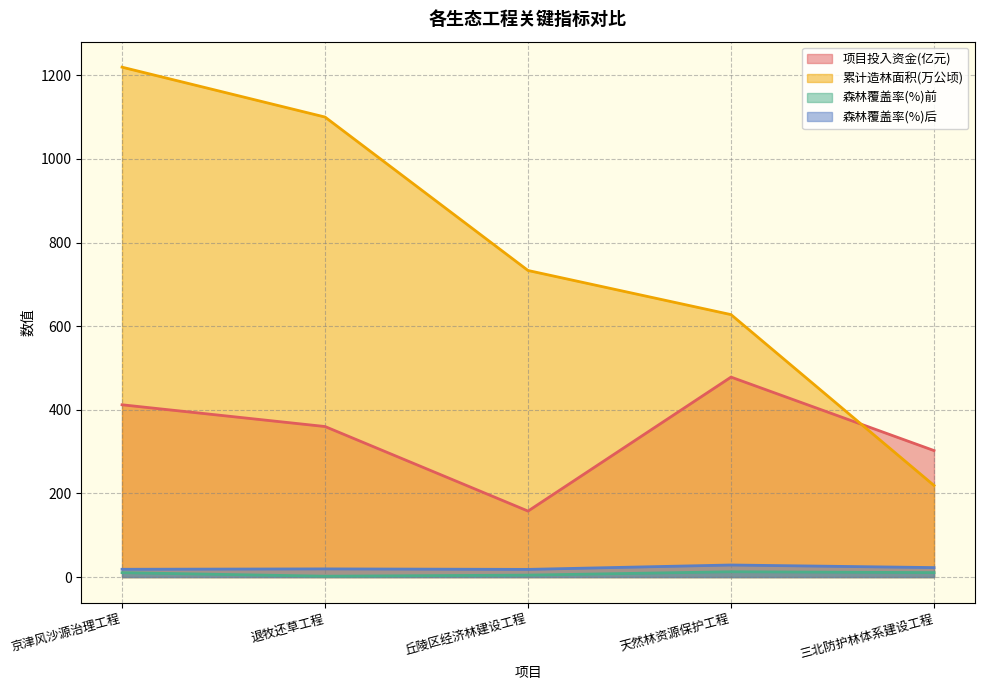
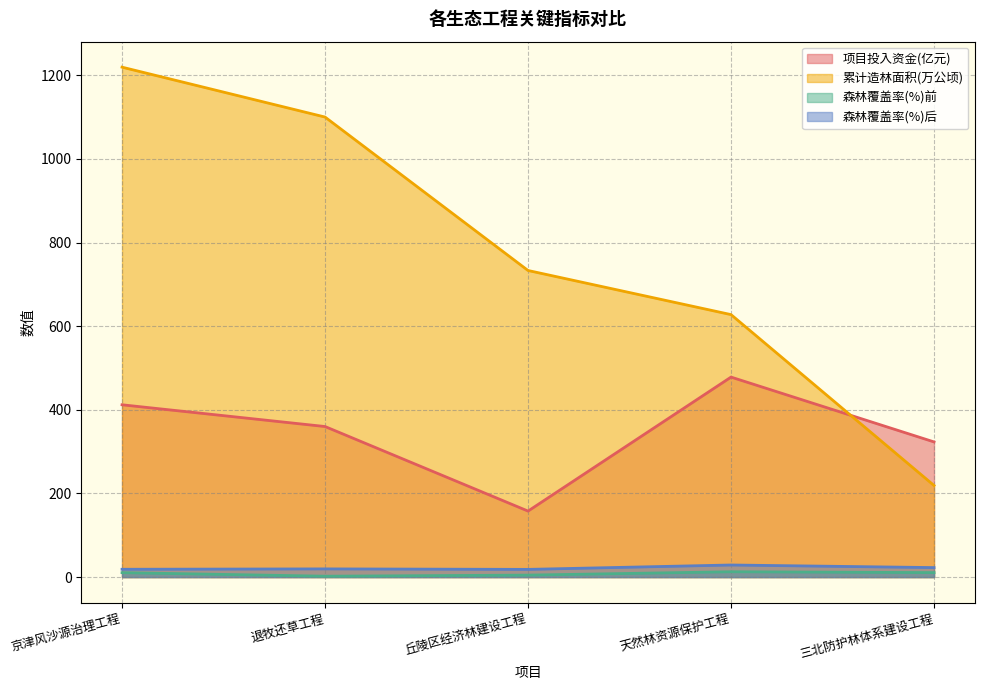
  {
    "项目投入资金(亿元)": {
      "京津风沙源治理工程": 410,
      "退牧还草工程": 360,
      "丘陵区经济林建设工程": 160,
      "天然林资源保护工程": 480,
-     "三北防护林体系建设工程": 300
+     "三北防护林体系建设工程": 320
    },
    "累计造林面积(万公顷)": {
      "京津风沙源治理工程": 1220,
      "退牧还草工程": 1100,
      "丘陵区经济林建设工程": 730,
      "天然林资源保护工程": 630,
      "三北防护林体系建设工程": 220
    }
  }
